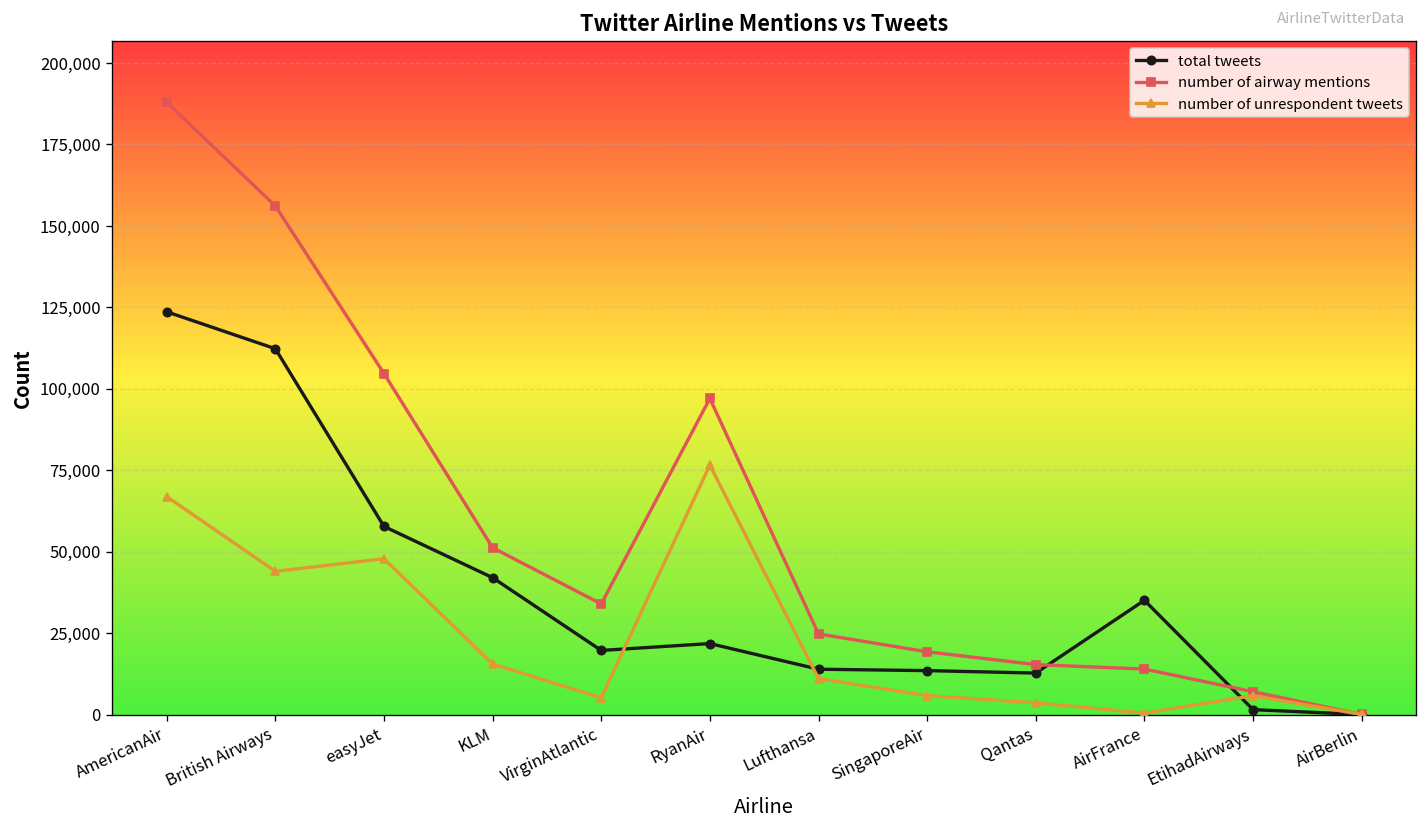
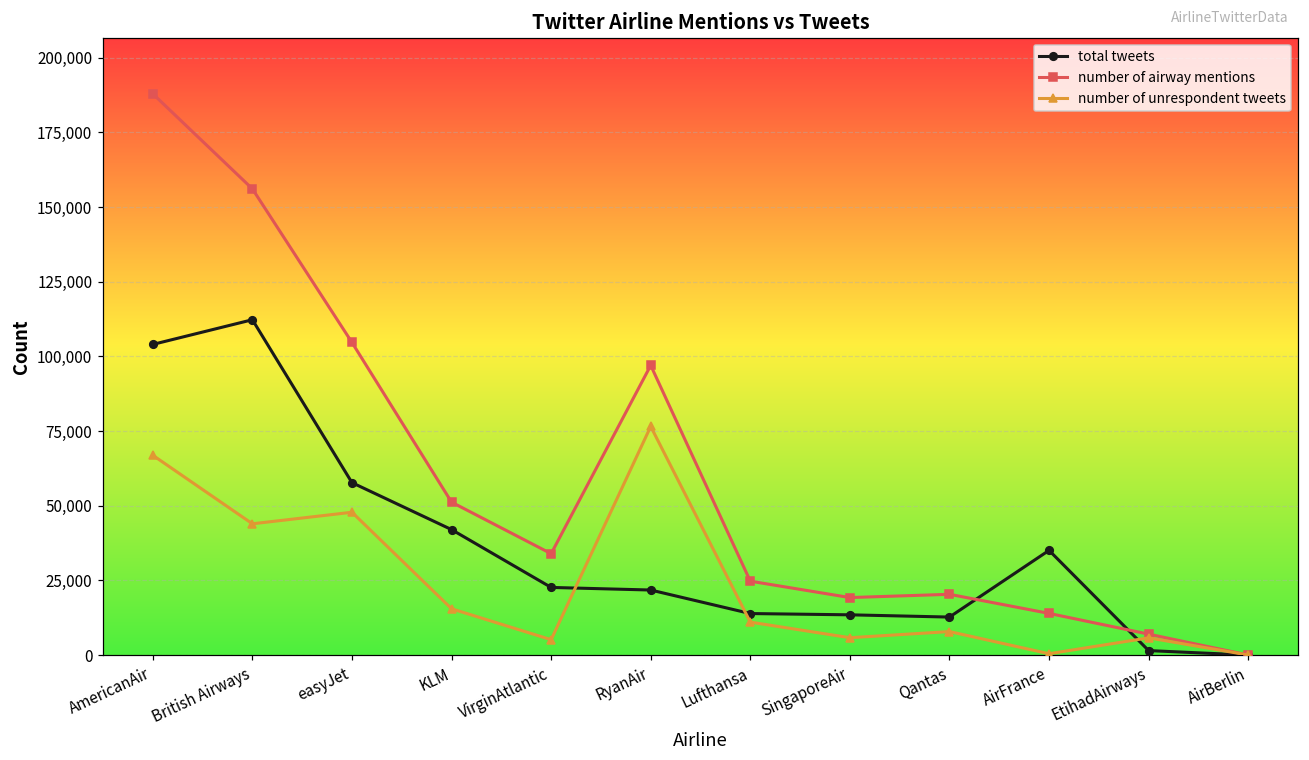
  {
    "total tweets": {
-     "AmericanAir": "124,000",
+     "AmericanAir": "104,000",
      "British Airways": "112,000",
      "easyJet": "58,000",
      "KLM": "42,000",
-     "VirginAtlantic": "20,000",
+     "VirginAtlantic": "23,000",
      "RyanAir": "22,000",
      "Lufthansa": "14,000",
      "SingaporeAir": "13,000",
      "Qantas": "13,000",
      "AirFrance": "35,000",
      "EtihadAirways": "2,000"
    },
    "number of airway mentions": {
      "AmericanAir": "188,000",
      "British Airways": "156,000",
      "easyJet": "105,000",
      "KLM": "51,000",
      "VirginAtlantic": "34,000",
      "RyanAir": "97,000",
      "Lufthansa": "25,000",
      "SingaporeAir": "19,000",
-     "Qantas": "15,000",
+     "Qantas": "20,000",
      "AirFrance": "14,000",
      "EtihadAirways": "7,000"
    },
    "number of unrespondent tweets": {
      "AmericanAir": "67,000",
      "British Airways": "44,000",
      "easyJet": "48,000",
      "KLM": "16,000",
      "VirginAtlantic": "5,000",
      "RyanAir": "77,000",
      "Lufthansa": "11,000",
      "SingaporeAir": "6,000",
-     "Qantas": "4,000",
+     "Qantas": "8,000",
      "AirFrance": "0",
      "EtihadAirways": "6,000"
    }
  }
